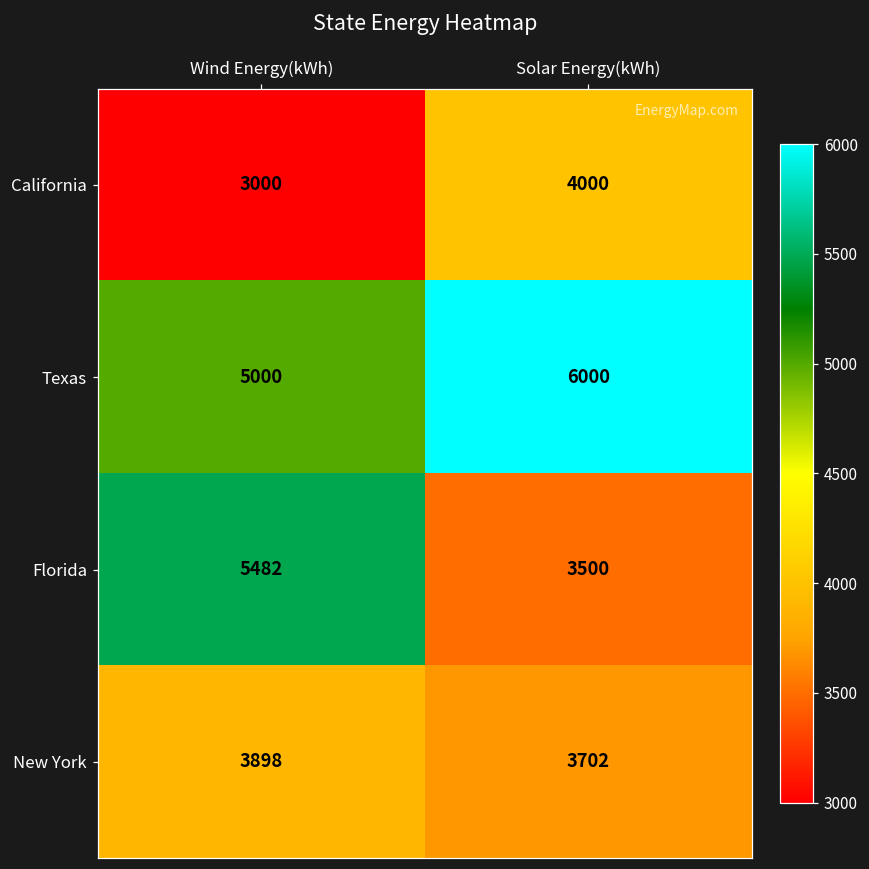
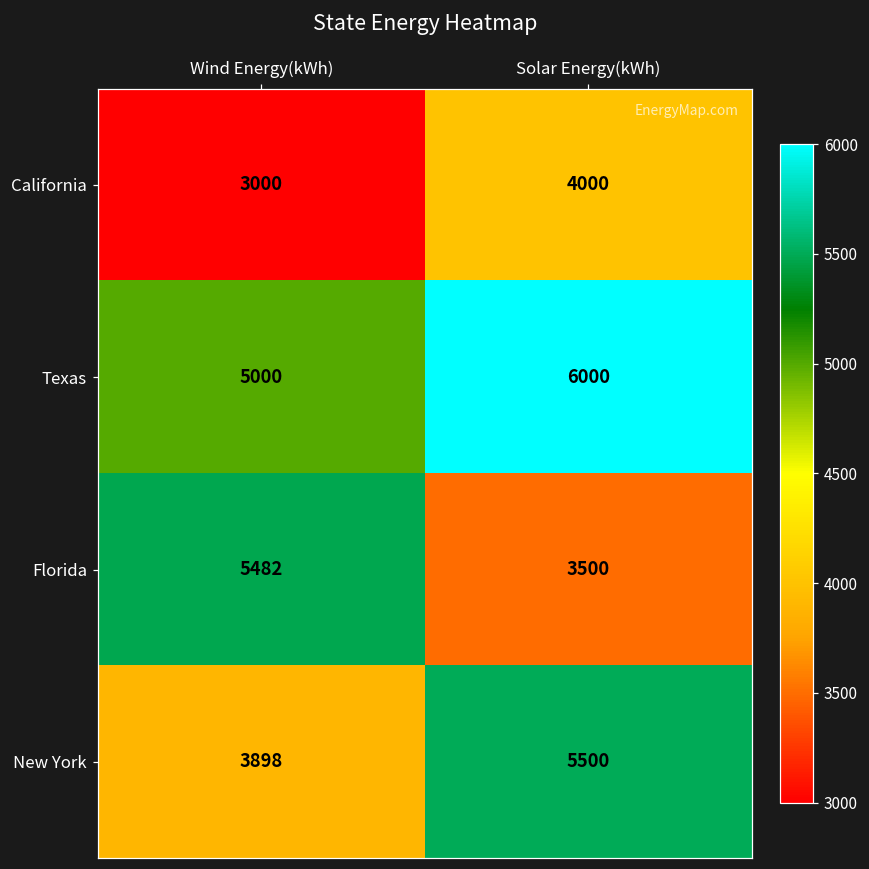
  {
    "California": {
      "Wind Energy(kWh)": 3000
    },
    "Texas": {
      "Wind Energy(kWh)": 5000,
      "Solar Energy(kWh)": 6000
    },
    "Florida": {
      "Wind Energy(kWh)": 5482,
      "Solar Energy(kWh)": 3500
    },
    "New York": {
      "Wind Energy(kWh)": 3898,
-     "Solar Energy(kWh)": 3702
+     "Solar Energy(kWh)": 5500
    }
  }
